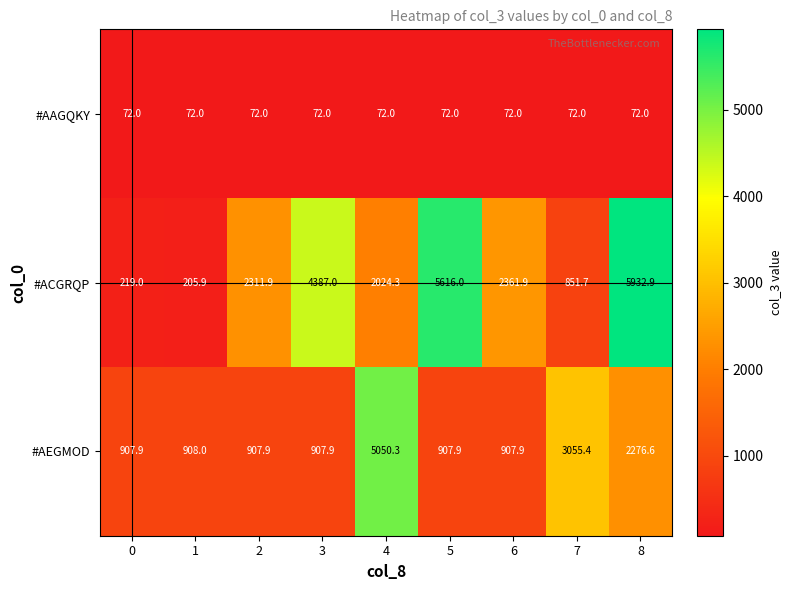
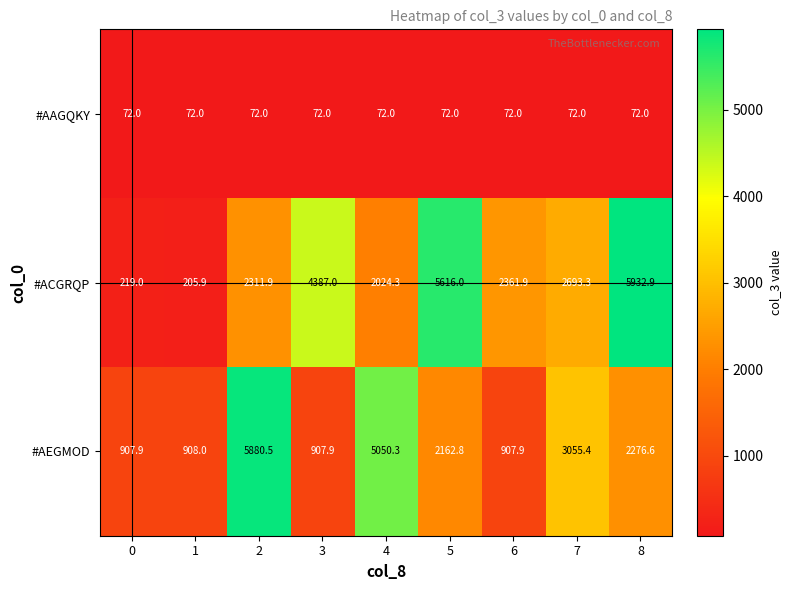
  {
    "#AAGQKY": {
      "0": 72.0,
      "1": 72.0,
      "2": 72.0,
      "3": 72.0,
      "4": 72.0,
      "5": 72.0,
      "6": 72.0,
      "8": 72.0
    },
    "#ACGRQP": {
      "0": 219.0,
      "1": 205.9,
      "2": 2311.9,
      "3": 4387.0,
      "4": 2024.3,
      "5": 5616.0,
      "6": 2361.9,
-     "7": 851.7,
+     "7": 2693.3,
      "8": 5932.9
    },
    "#AEGMOD": {
      "0": 907.9,
      "1": 908.0,
-     "2": 907.9,
+     "2": 5880.5,
      "3": 907.9,
      "4": 5050.3,
-     "5": 907.9,
+     "5": 2162.8,
      "6": 907.9,
      "7": 3055.4,
      "8": 2276.6
    }
  }
